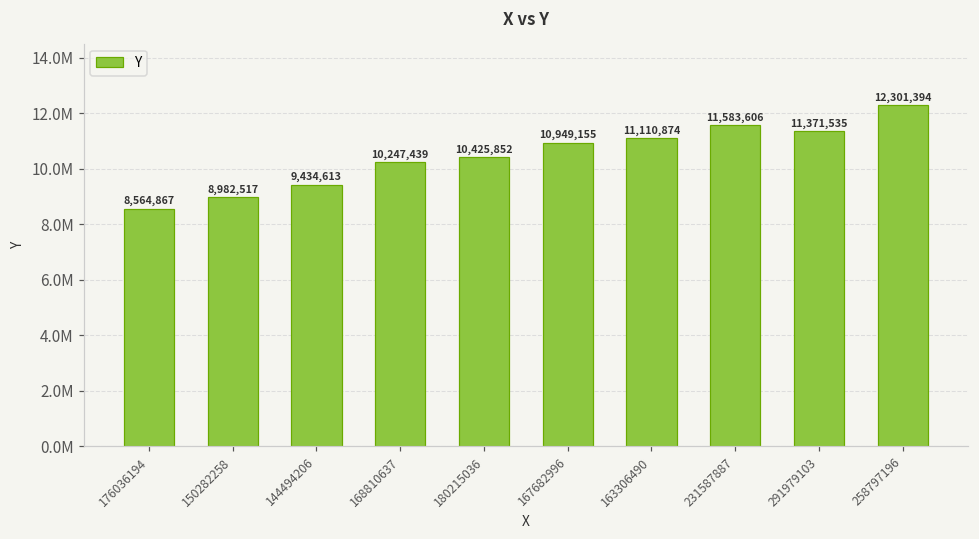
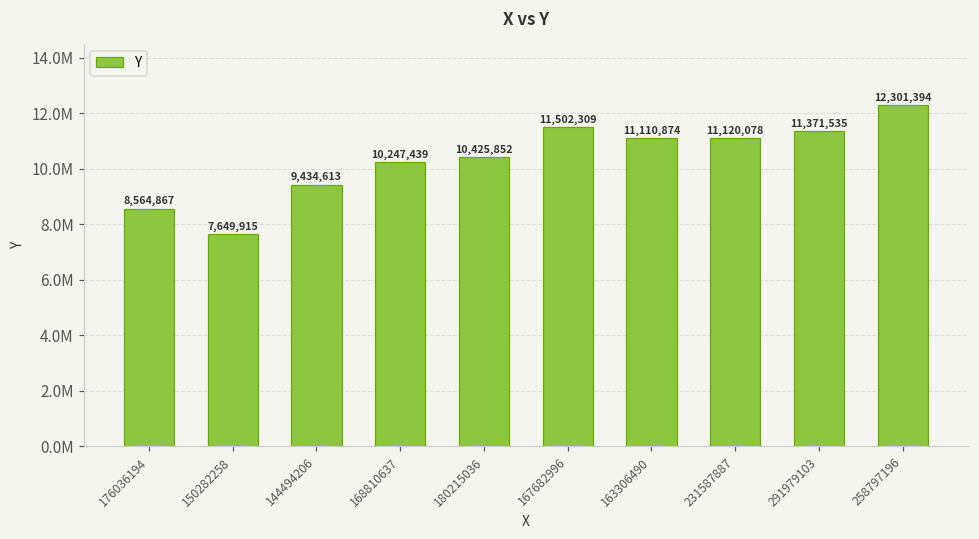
  {
    "176036194": "8,564,867",
-   "150282258": "8,982,517",
+   "150282258": "7,649,915",
    "144494206": "9,434,613",
    "168810637": "10,247,439",
    "180215036": "10,425,852",
-   "167682996": "10,949,155",
+   "167682996": "11,502,309",
    "163306490": "11,110,874",
-   "231587887": "11,583,606",
+   "231587887": "11,120,078",
    "291979103": "11,371,535",
    "258797196": "12,301,394"
  }
